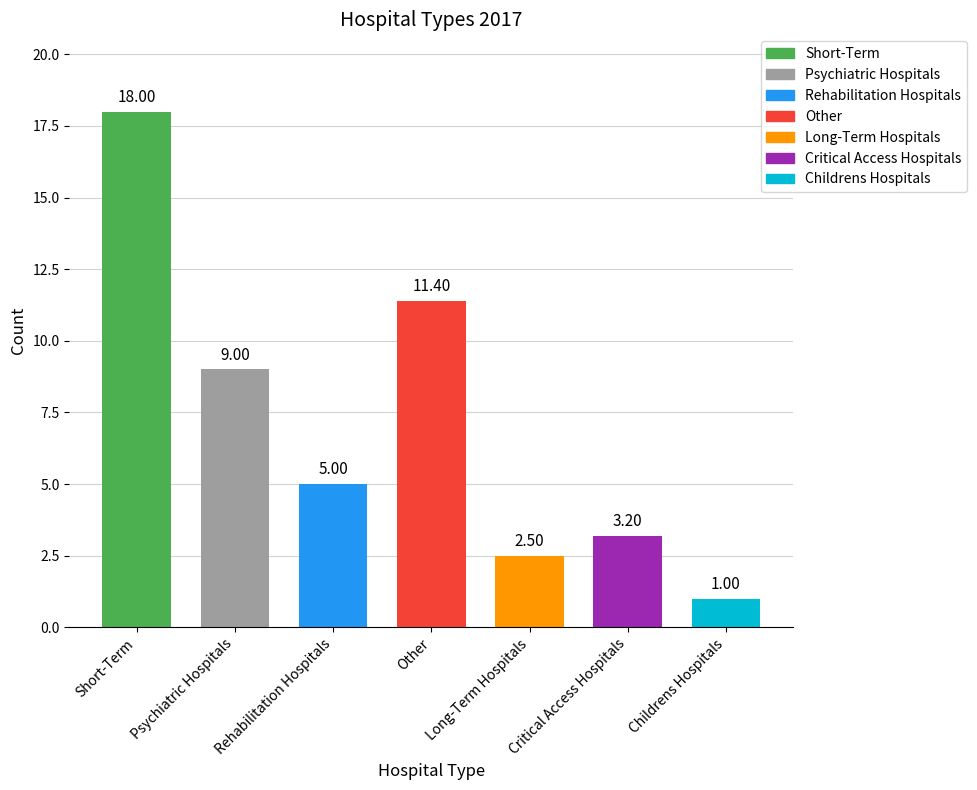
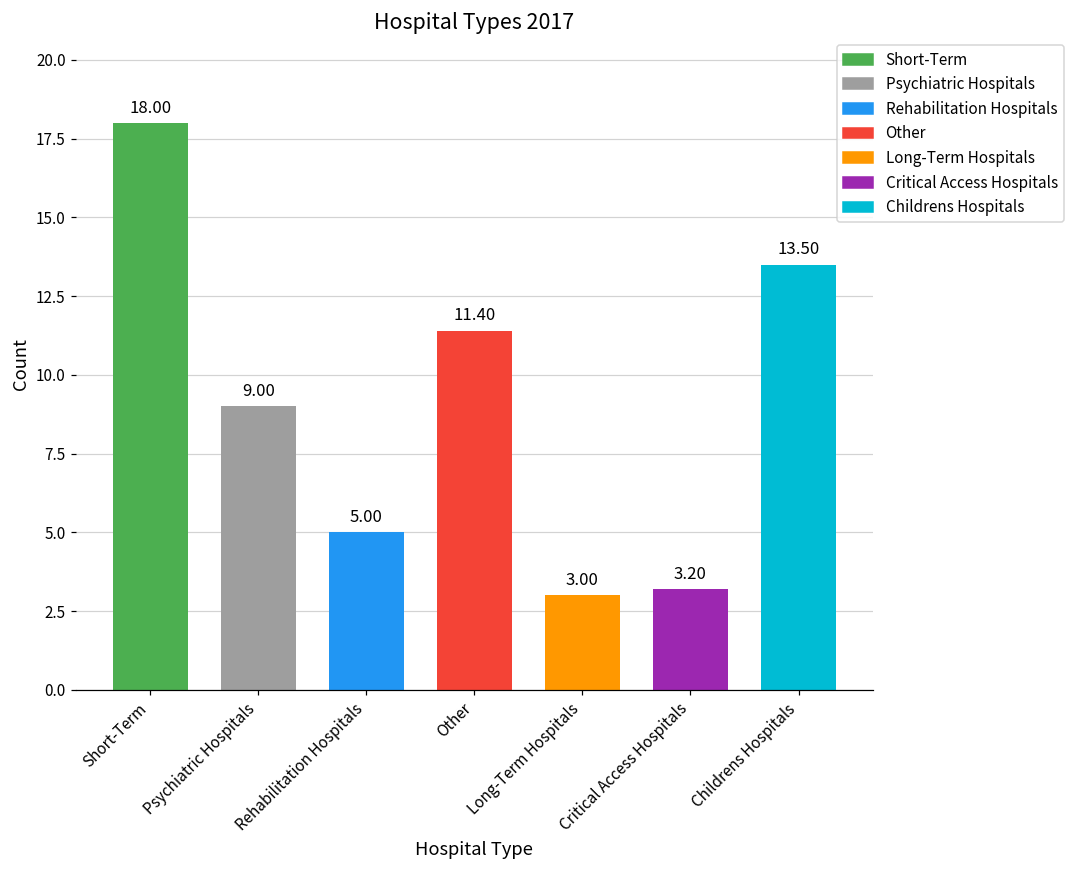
  {
    "Short-Term": 18.00,
    "Psychiatric Hospitals": 9.00,
    "Rehabilitation Hospitals": 5.00,
    "Other": 11.40,
-   "Long-Term Hospitals": 2.50,
+   "Long-Term Hospitals": 3.00,
    "Critical Access Hospitals": 3.20,
-   "Childrens Hospitals": 1.00
+   "Childrens Hospitals": 13.50
  }
